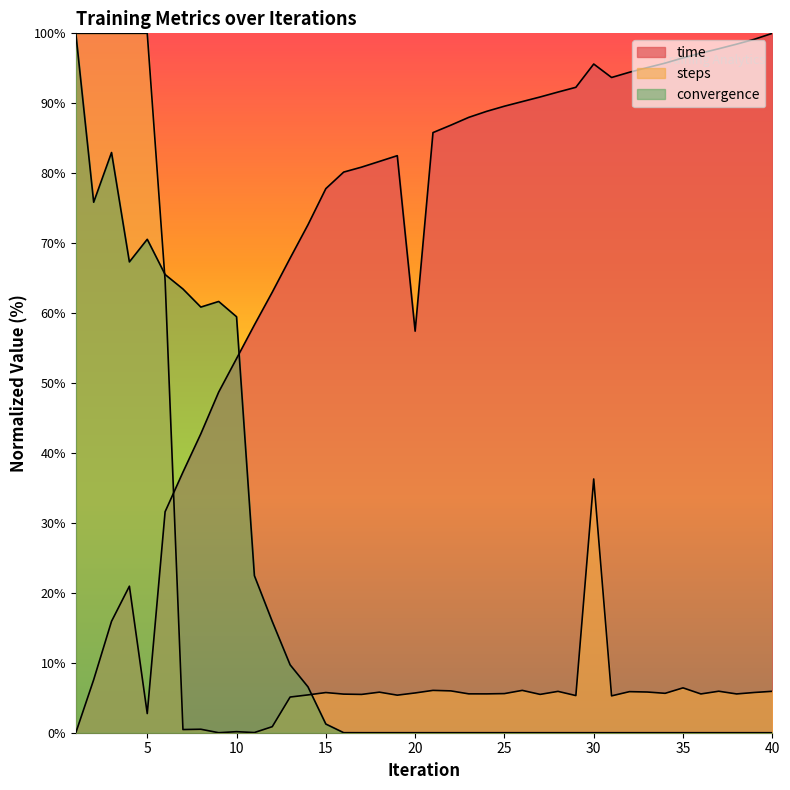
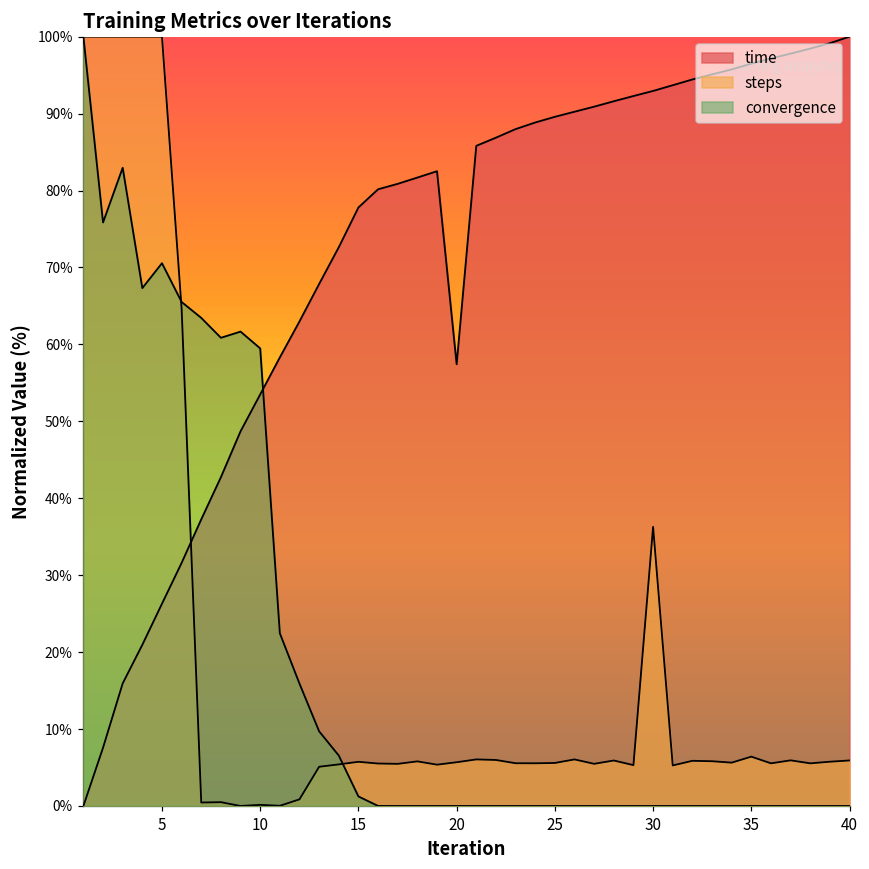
  {
    "time": {
-     "5": "3%",
+     "5": "26%",
      "10": "53%",
      "15": "78%",
      "20": "57%",
      "25": "90%",
-     "30": "96%",
+     "30": "93%",
      "40": "100%"
    },
    "steps": {
      "5": "100%",
      "10": "0%",
      "15": "6%",
      "20": "6%",
      "25": "6%",
      "30": "36%",
      "35": "6%",
      "40": "6%"
    },
    "convergence": {
      "5": "71%",
      "10": "59%",
      "15": "1%",
      "20": "0%",
      "25": "0%",
      "30": "0%",
      "35": "0%",
      "40": "0%"
    }
  }
